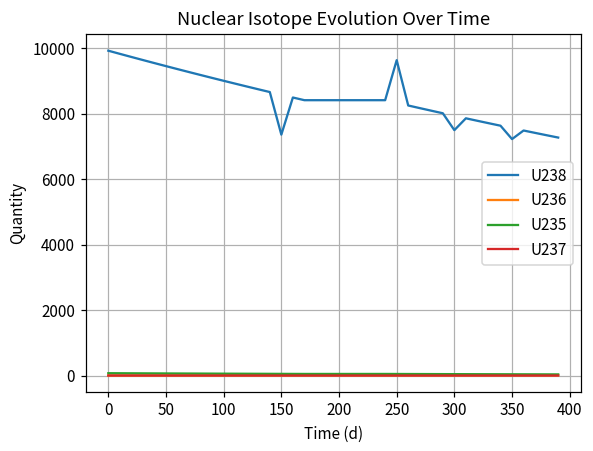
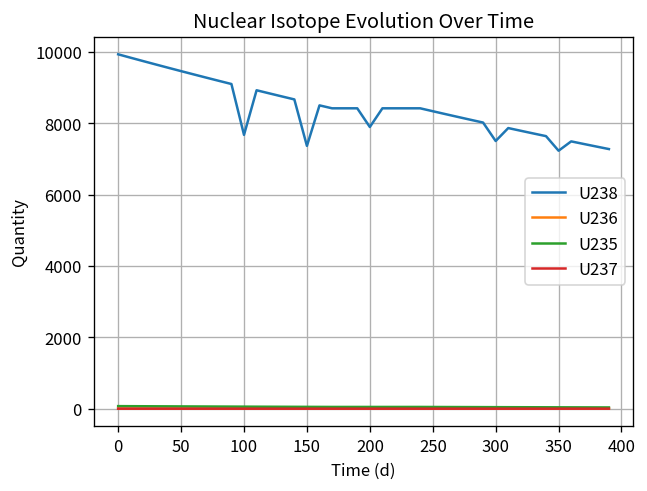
  {
    "U238": {
      "0": 9900,
      "50": 9500,
-     "100": 9000,
+     "100": 7700,
      "150": 7400,
-     "200": 8400,
-     "250": 9600,
+     "200": 7900,
+     "250": 8300,
      "300": 7500,
      "350": 7200
    }
  }
